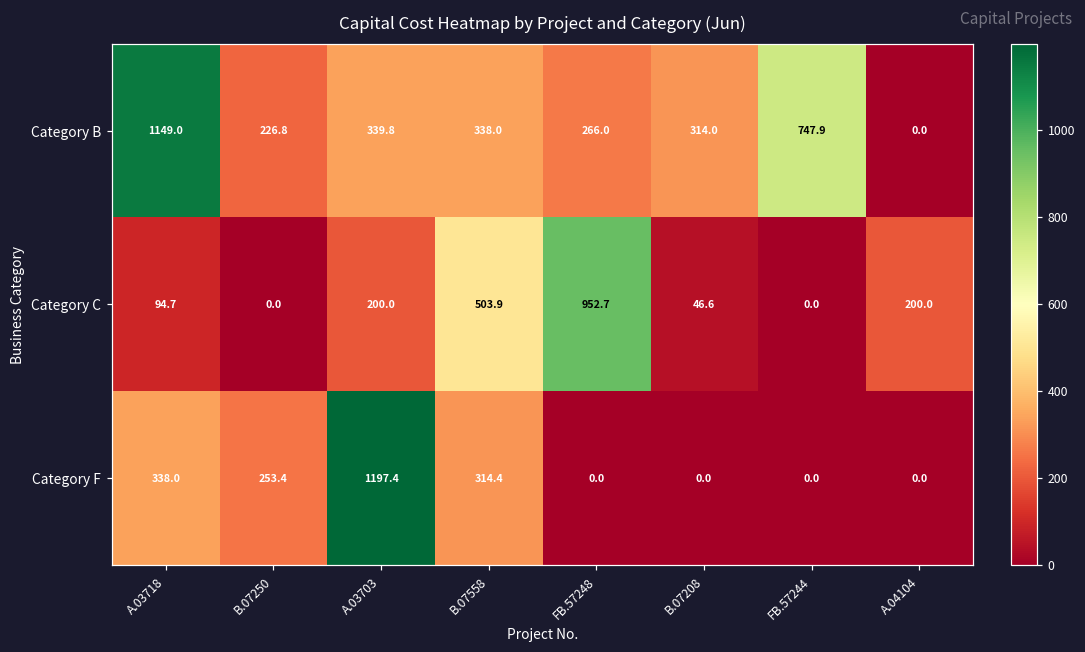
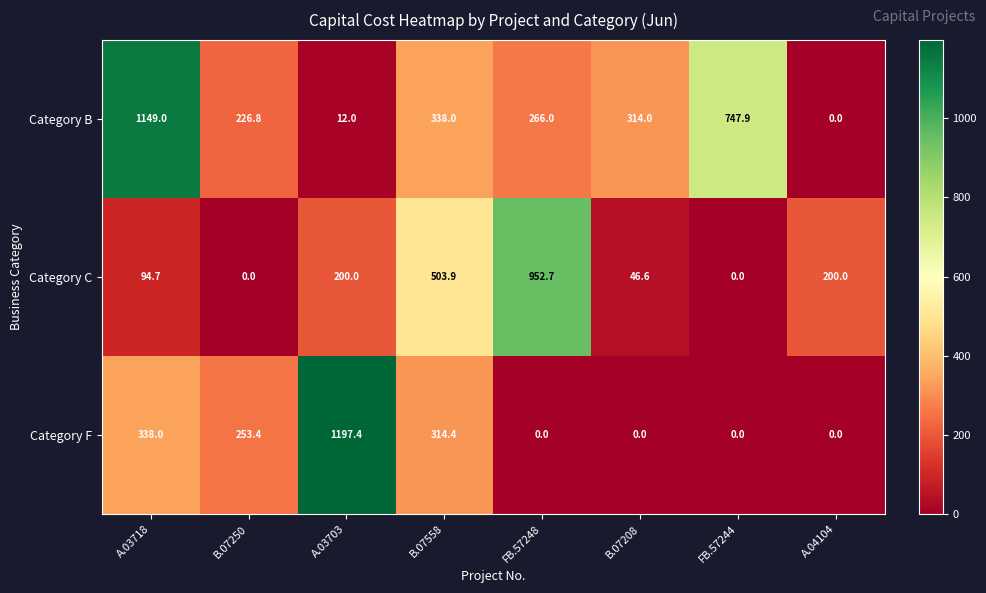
  {
    "Category B": {
      "A.03718": 1149.0,
      "B.07250": 226.8,
-     "A.03703": 339.8,
+     "A.03703": 12.0,
      "B.07558": 338.0,
      "FB.57248": 266.0,
      "B.07208": 314.0,
      "FB.57244": 747.9,
      "A.04104": 0.0
    },
    "Category C": {
      "A.03718": 94.7,
      "B.07250": 0.0,
      "A.03703": 200.0,
      "B.07558": 503.9,
      "FB.57248": 952.7,
      "B.07208": 46.6,
      "FB.57244": 0.0,
      "A.04104": 200.0
    },
    "Category F": {
      "A.03718": 338.0,
      "B.07250": 253.4,
      "A.03703": 1197.4,
      "B.07558": 314.4,
      "FB.57248": 0.0,
      "B.07208": 0.0,
      "FB.57244": 0.0,
      "A.04104": 0.0
    }
  }
